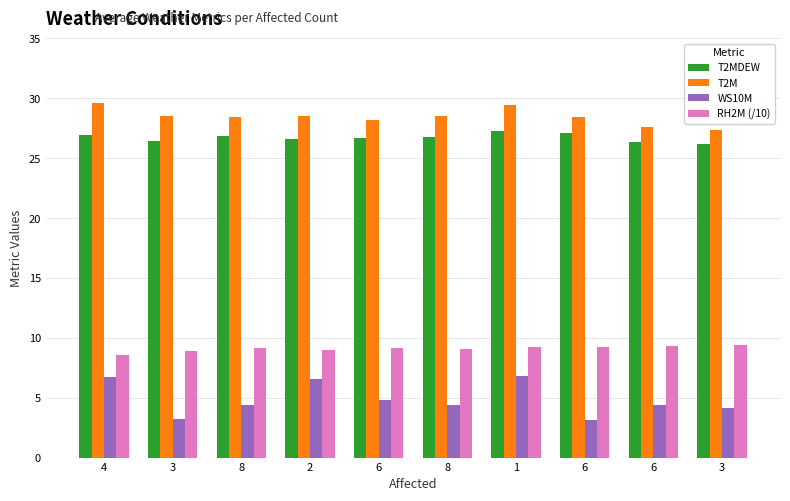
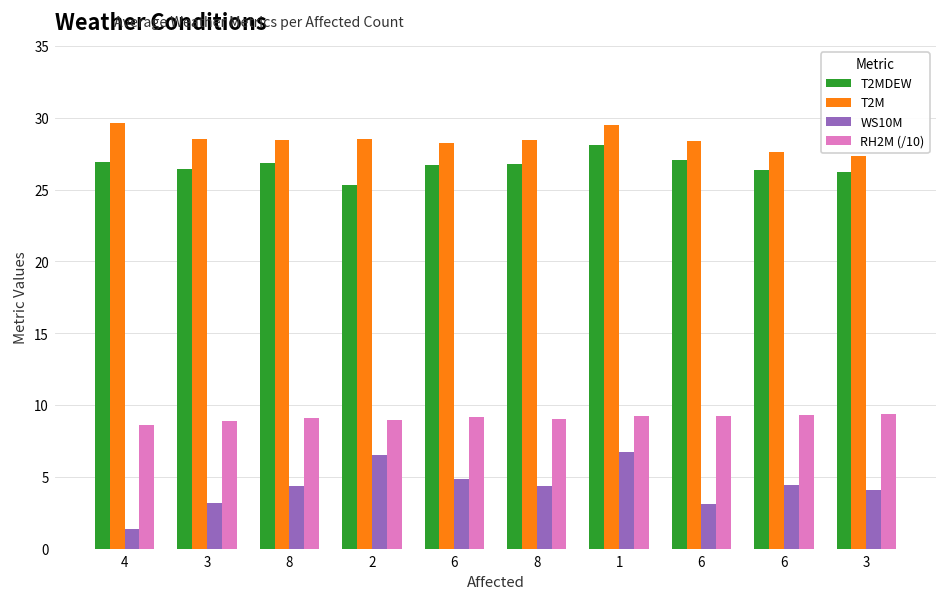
  {
    "T2MDEW": {
      "4": 26.9,
-     "2": 26.6,
-     "1": 27.3
+     "2": 25.3,
+     "1": 28.1
    },
    "T2M": {
      "4": 29.6,
      "2": 28.5,
      "1": 29.5
    },
    "WS10M": {
-     "4": 6.7,
+     "4": 1.4,
      "2": 6.5,
      "1": 6.8
    },
    "RH2M (/10)": {
      "4": 8.6,
      "2": 9.0,
      "1": 9.2
    }
  }
